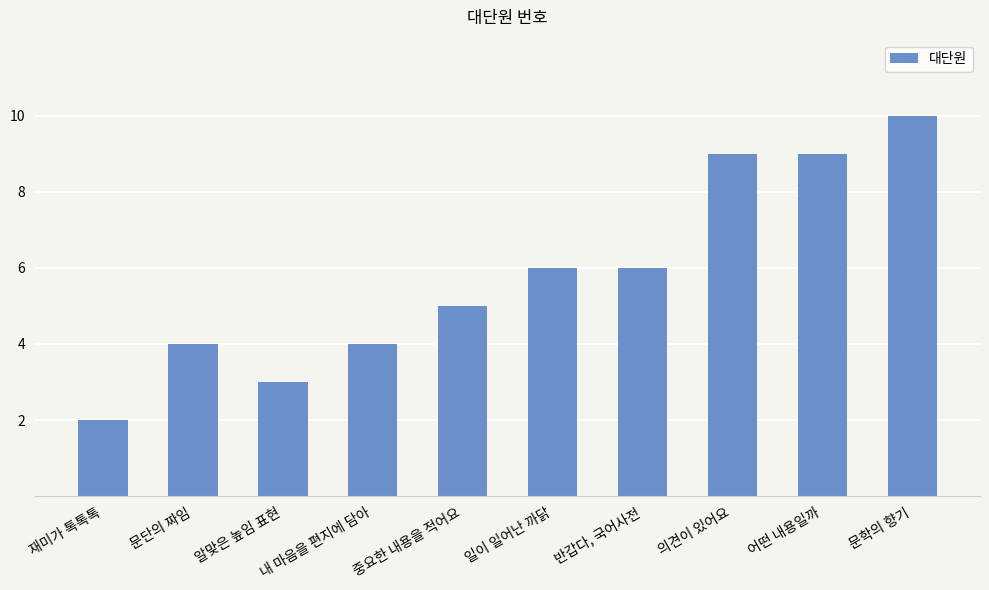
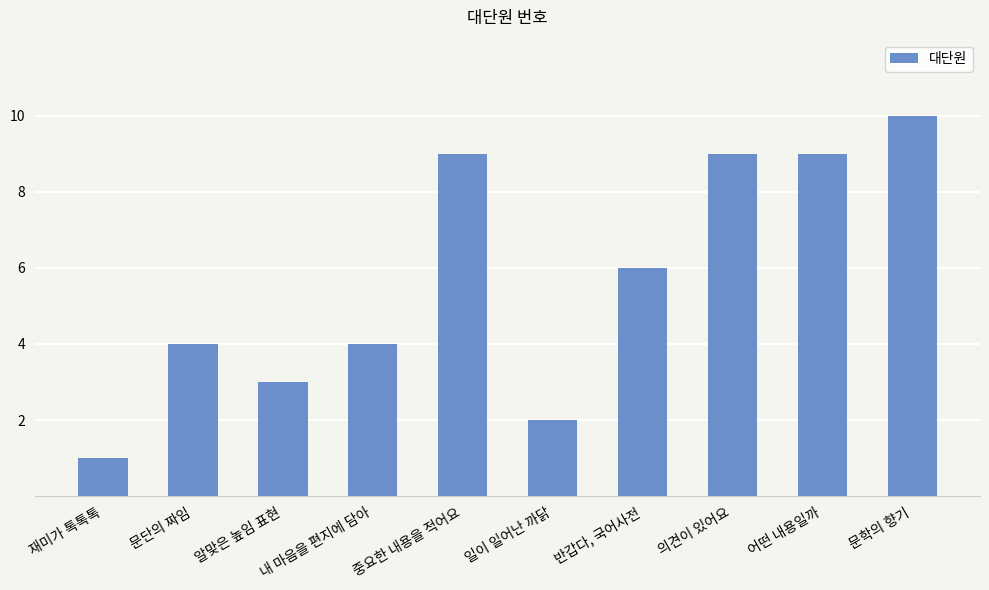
  {
-   "재미가 톡톡톡": 2,
+   "재미가 톡톡톡": 1,
    "문단의 짜임": 4,
    "알맞은 높임 표현": 3,
    "내 마음을 편지에 담아": 4,
-   "중요한 내용을 적어요": 5,
-   "일이 일어난 까닭": 6,
+   "중요한 내용을 적어요": 9,
+   "일이 일어난 까닭": 2,
    "반갑다, 국어사전": 6,
    "의견이 있어요": 9,
    "어떤 내용일까": 9,
    "문학의 향기": 10
  }
